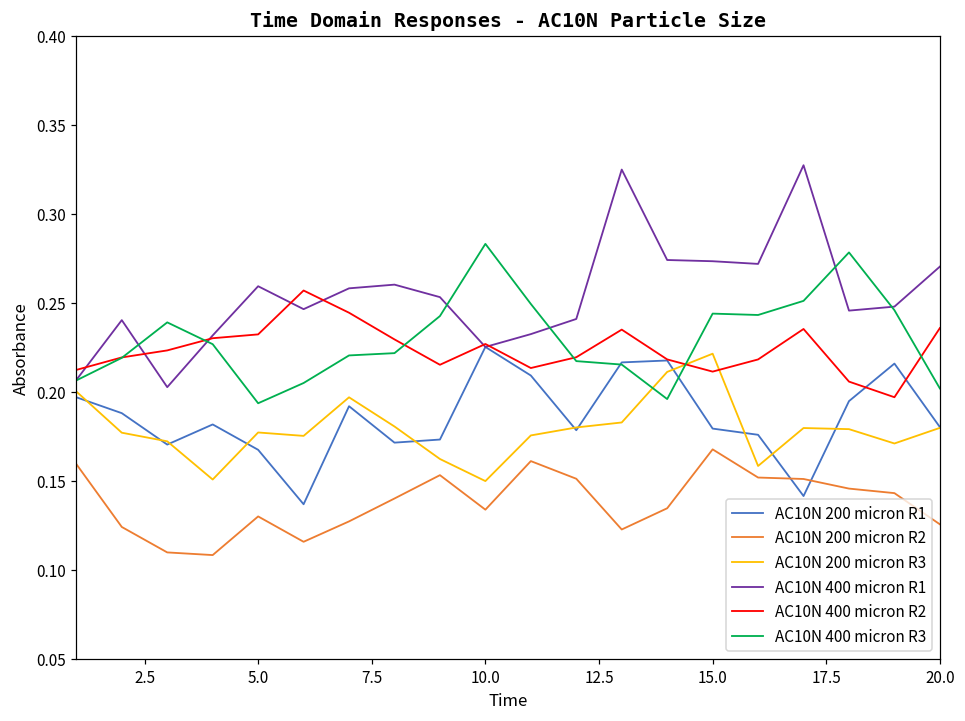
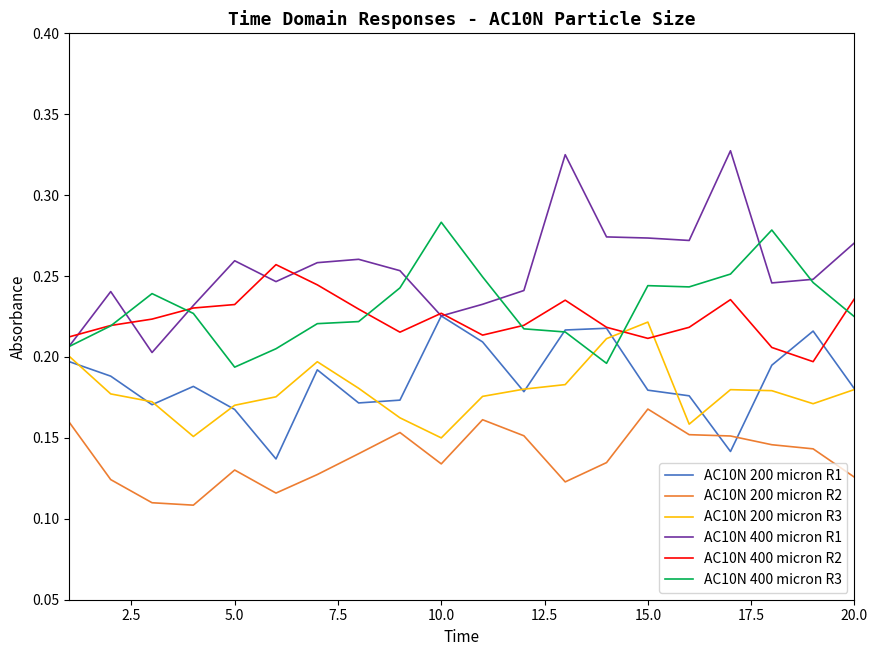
  {
    "AC10N 200 micron R1": {
      "5.0": 0.168,
      "15.0": 0.179
    },
    "AC10N 200 micron R2": {
      "5.0": 0.130,
      "10.0": 0.134,
      "15.0": 0.168,
      "20.0": 0.126
    },
    "AC10N 200 micron R3": {
-     "5.0": 0.177,
+     "5.0": 0.170,
      "10.0": 0.150,
      "15.0": 0.222
    },
    "AC10N 400 micron R1": {
      "5.0": 0.259,
      "15.0": 0.274,
      "20.0": 0.270
    },
    "AC10N 400 micron R2": {
      "5.0": 0.232,
      "10.0": 0.227,
      "15.0": 0.211,
      "20.0": 0.236
    },
    "AC10N 400 micron R3": {
      "5.0": 0.194,
      "10.0": 0.283,
      "15.0": 0.244,
-     "20.0": 0.202
+     "20.0": 0.225
    }
  }
